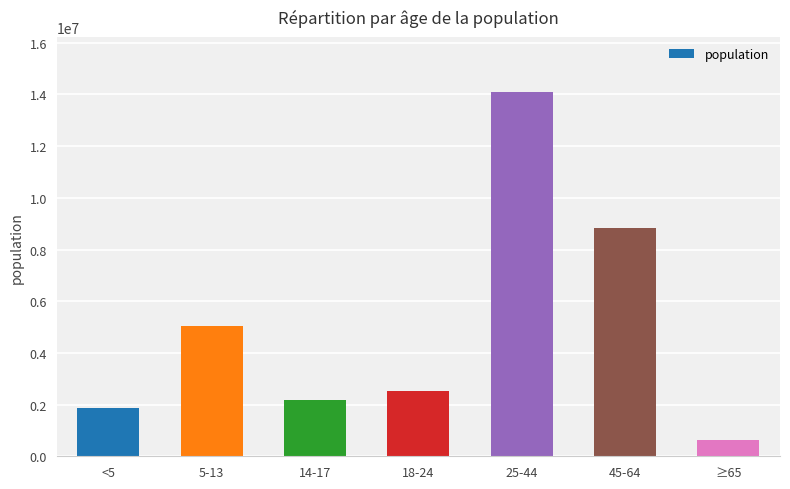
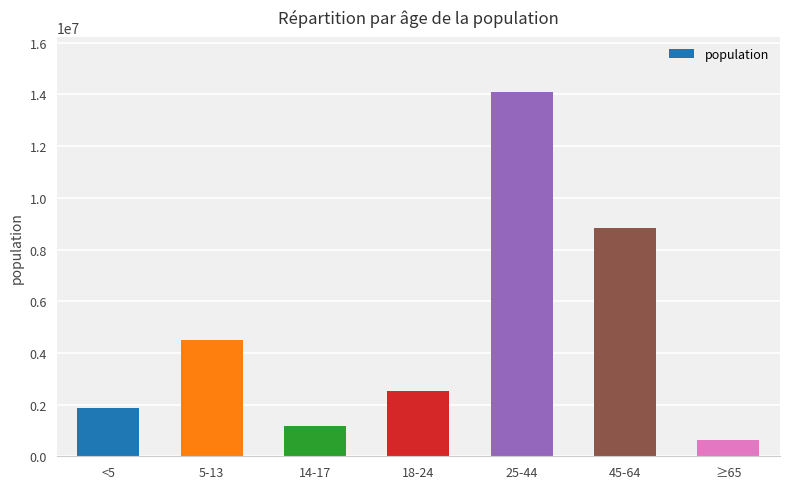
  {
    "<5": 1900000,
-   "5-13": 5100000,
-   "14-17": 2200000,
+   "5-13": 4500000,
+   "14-17": 1200000,
    "18-24": 2500000,
    "25-44": 14100000,
    "45-64": 8800000,
    "≥65": 600000
  }
